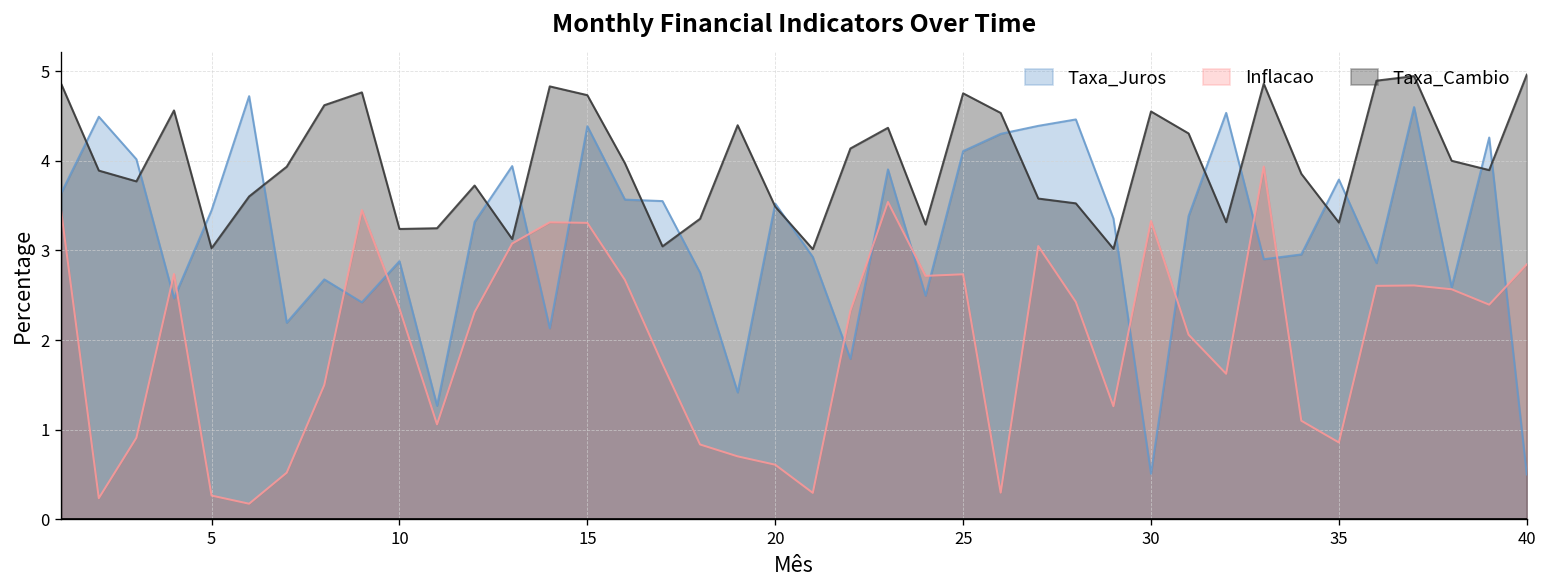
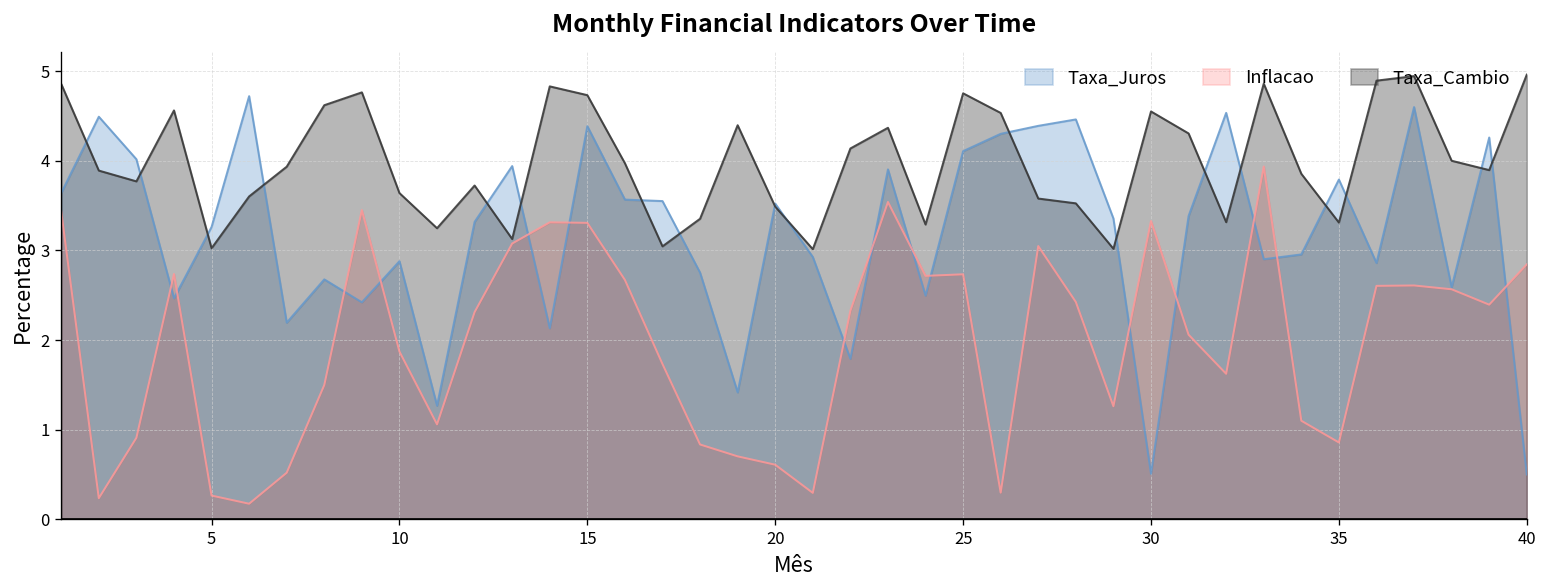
  {
    "Taxa_Juros": {
-     "5": 3.4,
+     "5": 3.3,
      "10": 2.9,
      "15": 4.4,
      "20": 3.5,
      "25": 4.1,
      "30": 0.5,
      "35": 3.8,
      "40": 0.5
    },
    "Inflacao": {
      "5": 0.3,
-     "10": 2.4,
+     "10": 1.9,
      "15": 3.3,
      "20": 0.6,
      "25": 2.7,
      "30": 3.3,
      "35": 0.9,
      "40": 2.8
    },
    "Taxa_Cambio": {
      "5": 3.0,
-     "10": 3.2,
+     "10": 3.6,
      "15": 4.7,
      "20": 3.5,
      "25": 4.8,
      "30": 4.6,
      "35": 3.3,
      "40": 5.0
    }
  }
